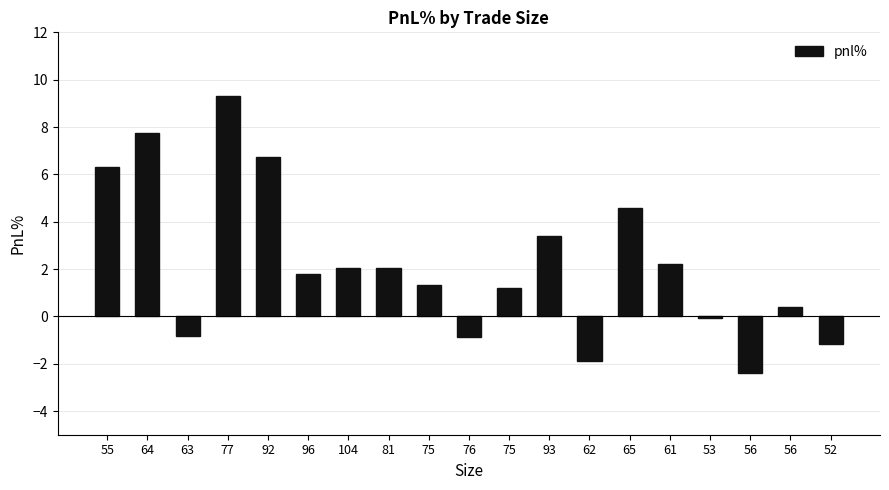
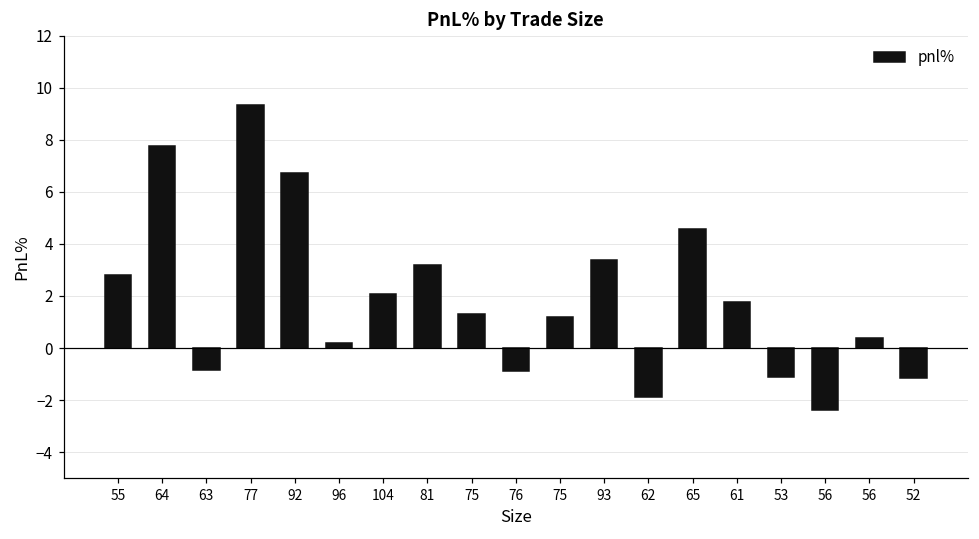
  {
-   "55": 6.3,
+   "55": 2.8,
    "64": 7.8,
    "63": -0.8,
    "77": 9.3,
    "92": 6.7,
-   "96": 1.8,
+   "96": 0.2,
    "104": 2.1,
-   "81": 2.0,
+   "81": 3.2,
    "76": -0.9,
    "93": 3.4,
    "62": -1.9,
    "65": 4.6,
-   "61": 2.2,
-   "53": -0.1,
+   "61": 1.8,
+   "53": -1.1,
    "52": -1.2
  }
